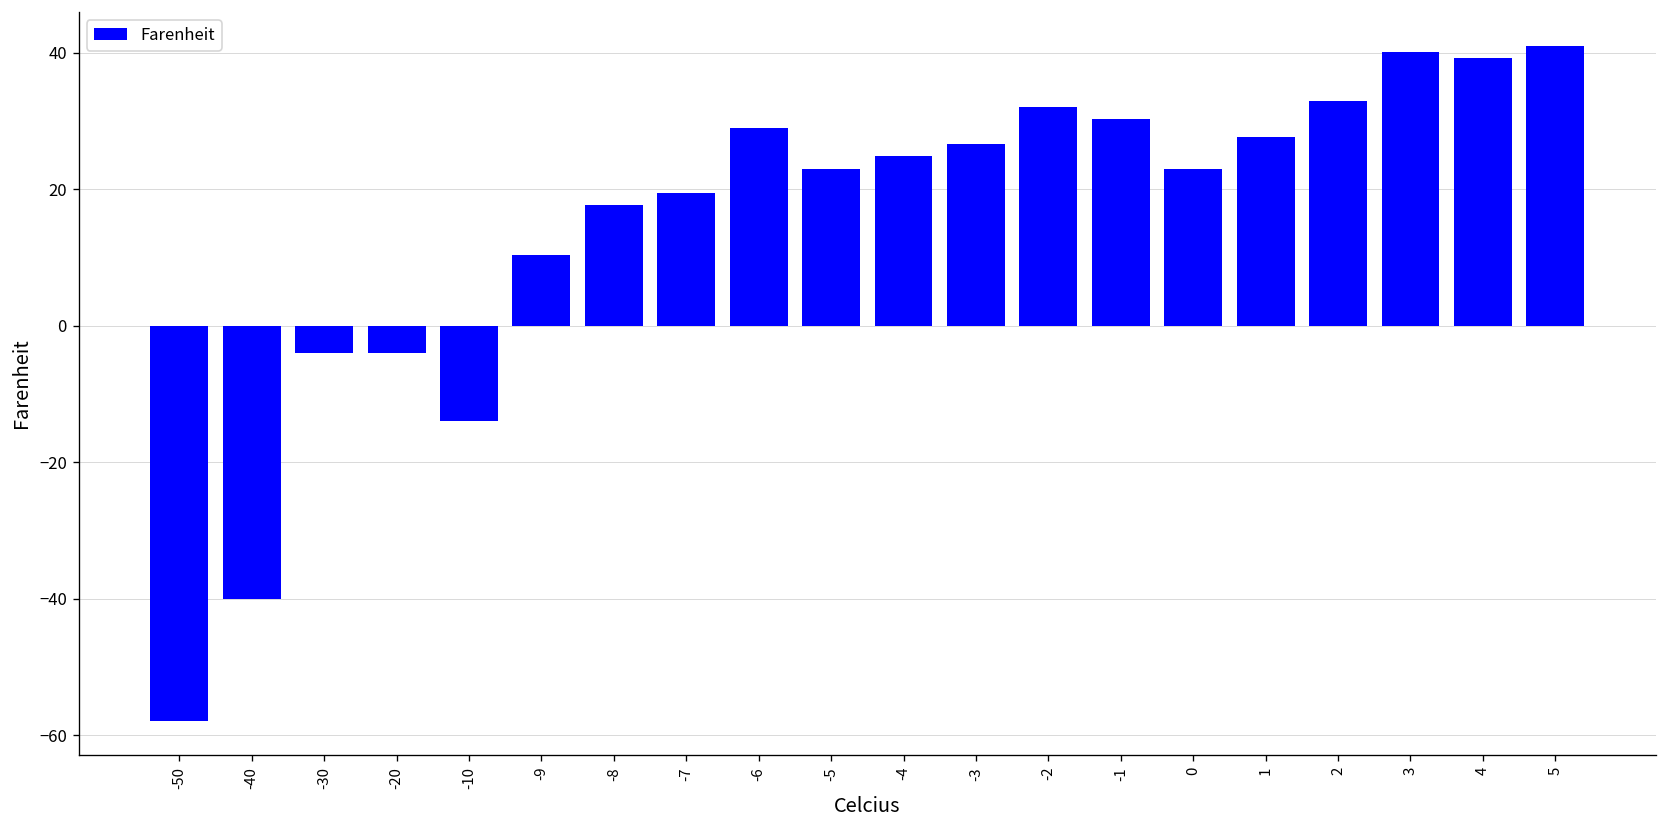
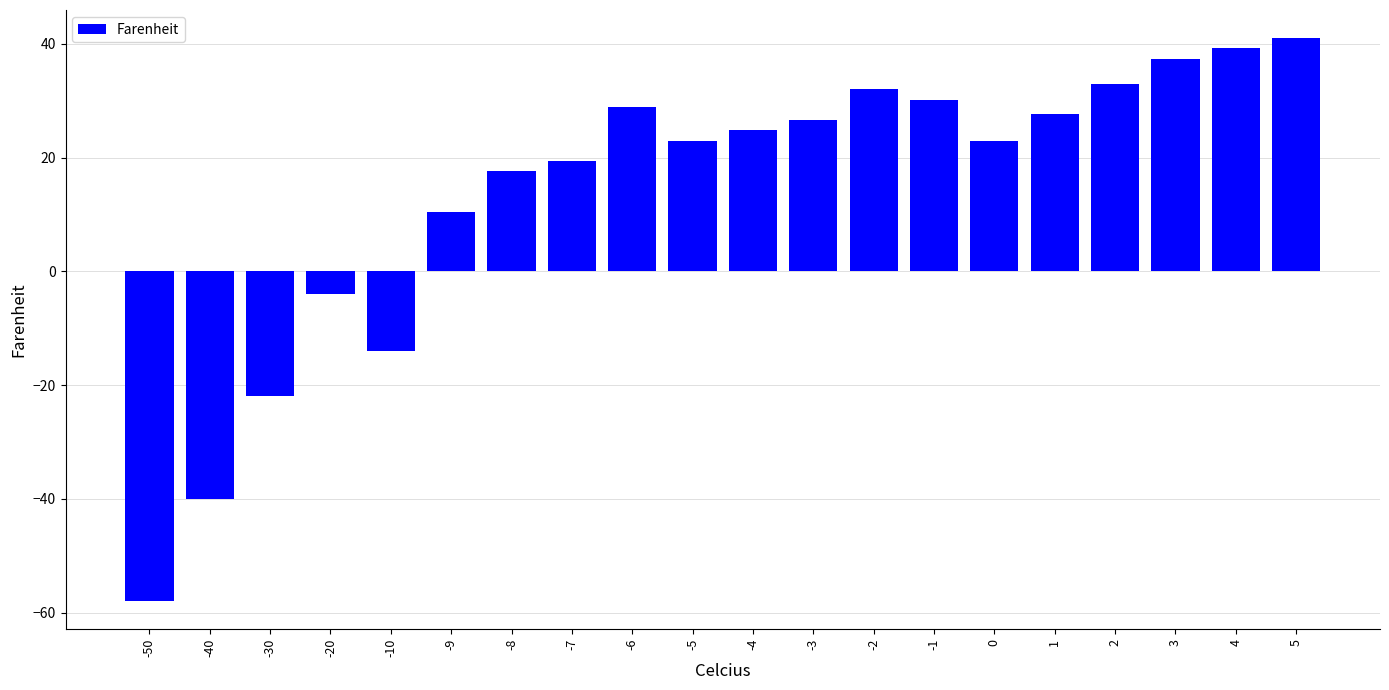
  {
    "-50": -58,
    "-40": -40,
-   "-30": -4,
+   "-30": -22,
    "-20": -4,
    "-10": -14,
    "-9": 10,
    "-8": 18,
    "-7": 19,
    "-6": 29,
    "-5": 23,
    "-4": 25,
    "-3": 27,
    "-2": 32,
    "-1": 30,
    "0": 23,
    "1": 28,
    "2": 33,
-   "3": 40,
+   "3": 37,
    "4": 39,
    "5": 41
  }
